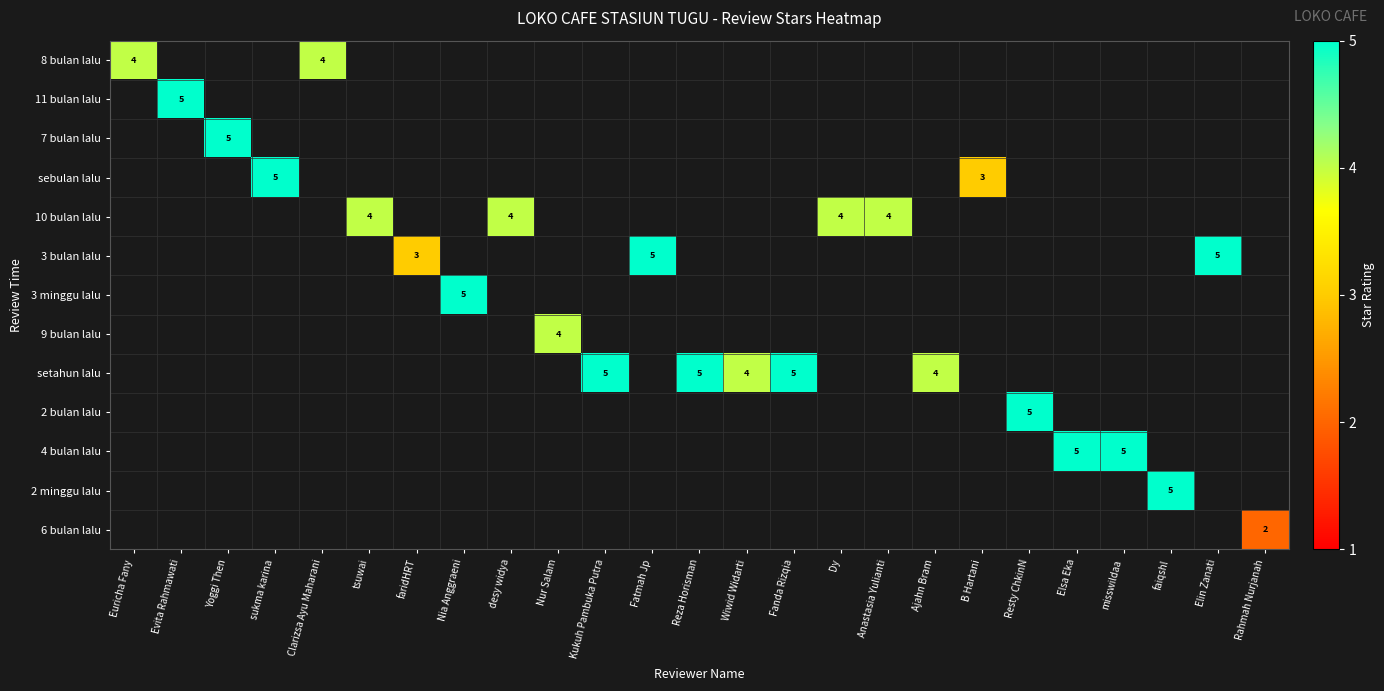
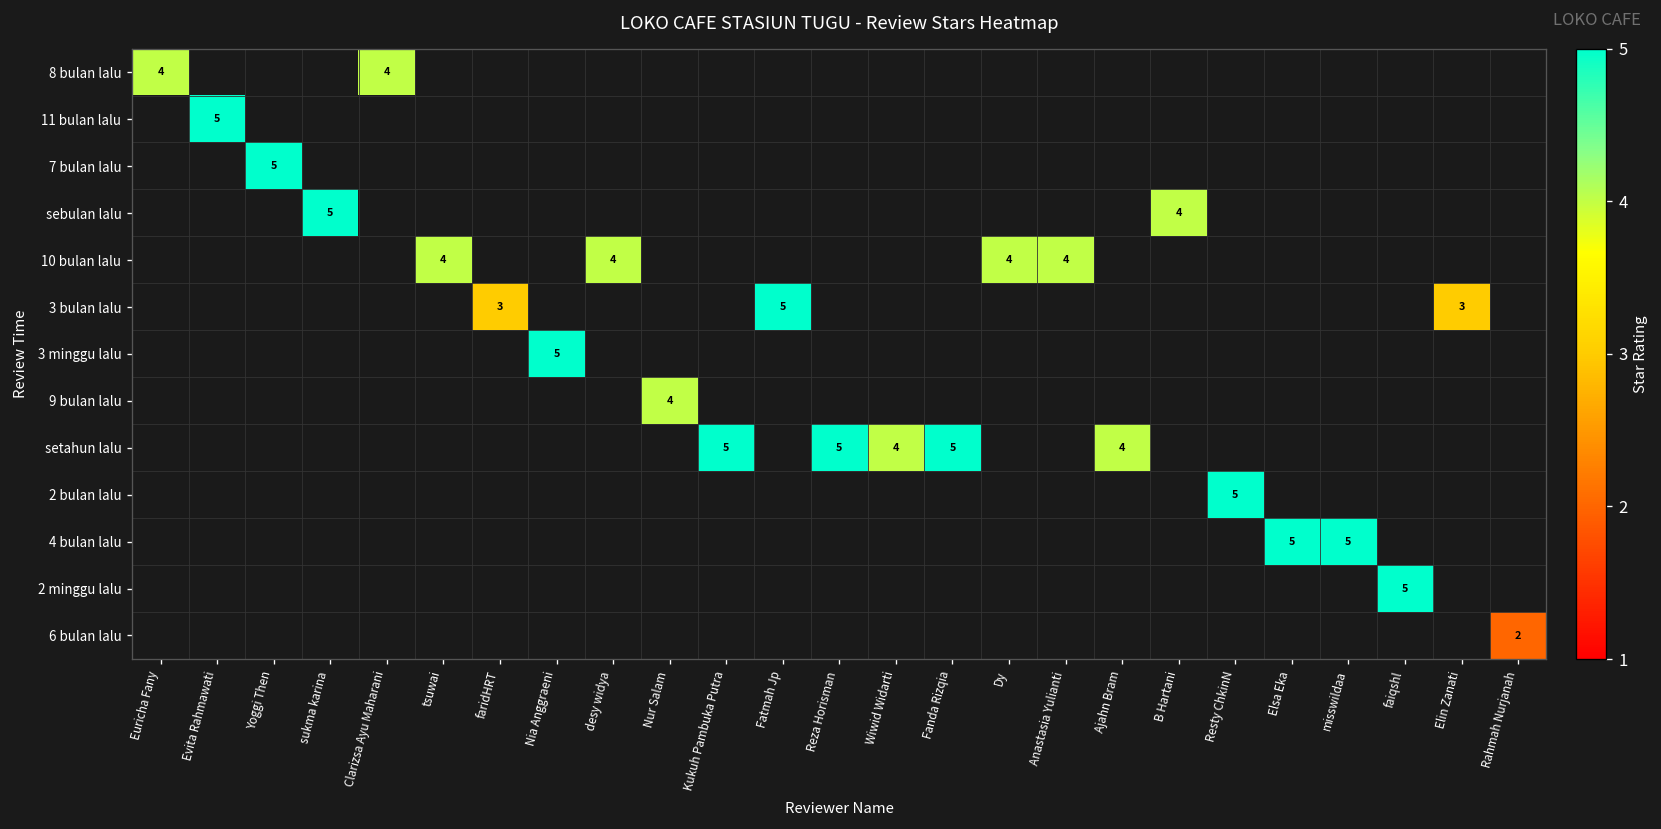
  {
    "8 bulan lalu": {
      "Euricha Fany": 4,
      "Clarizsa Ayu Maharani": 4
    },
    "11 bulan lalu": {
      "Evita Rahmawati": 5
    },
    "7 bulan lalu": {
      "Yoggi Then": 5
    },
    "sebulan lalu": {
      "sukma karina": 5,
-     "B Hartani": 3
+     "B Hartani": 4
    },
    "10 bulan lalu": {
      "tsuwai": 4,
      "desy widya": 4,
      "Dy": 4,
      "Anastasia Yulianti": 4
    },
    "3 bulan lalu": {
      "faridHRT": 3,
      "Fatmah Jp": 5,
-     "Elin Zanati": 5
+     "Elin Zanati": 3
    },
    "3 minggu lalu": {
      "Nia Anggraeni": 5
    },
    "9 bulan lalu": {
      "Nur Salam": 4
    },
    "setahun lalu": {
      "Kukuh Pambuka Putra": 5,
      "Reza Horisman": 5,
      "Wiwid Widarti": 4,
      "Fanda Rizqia": 5,
      "Ajahn Bram": 4
    },
    "2 bulan lalu": {
      "Resty ChkinN": 5
    },
    "4 bulan lalu": {
      "Elsa Eka": 5,
      "misswildaa": 5
    },
    "2 minggu lalu": {
      "faiqshl": 5
    },
    "6 bulan lalu": {
      "Rahmah Nurjanah": 2
    }
  }
